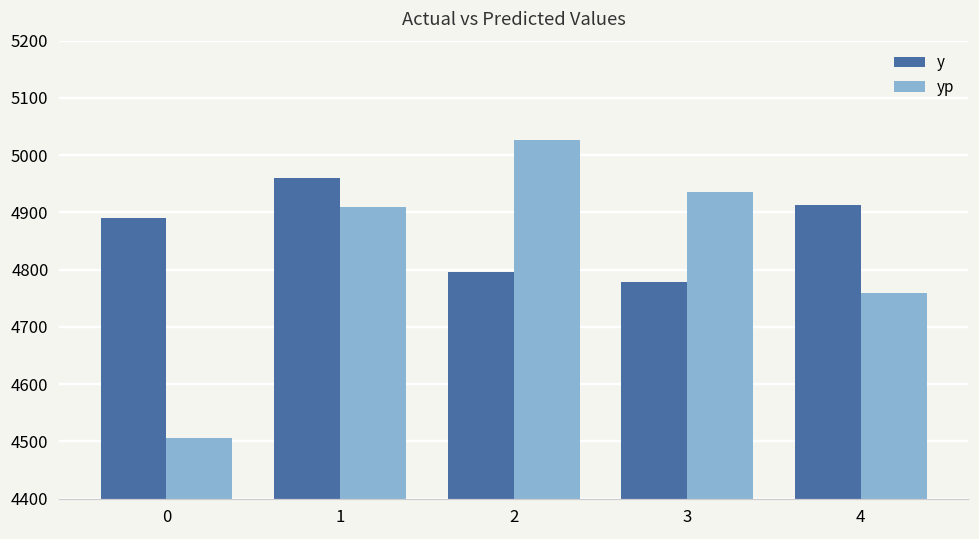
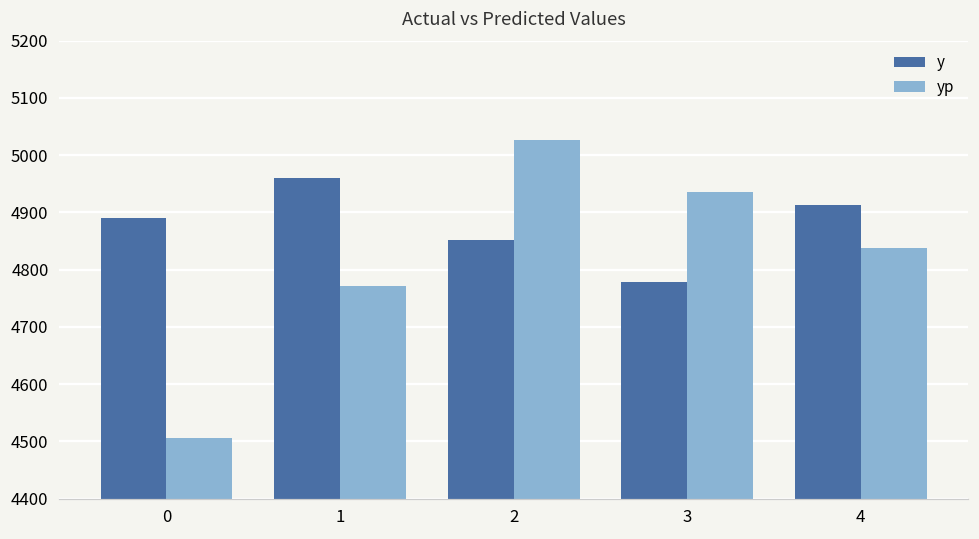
  {
    "y": {
      "0": 4890,
      "1": 4960,
-     "2": 4800,
+     "2": 4850,
      "3": 4780,
      "4": 4910
    },
    "yp": {
      "0": 4510,
-     "1": 4910,
+     "1": 4770,
      "2": 5030,
      "3": 4940,
-     "4": 4760
+     "4": 4840
    }
  }
